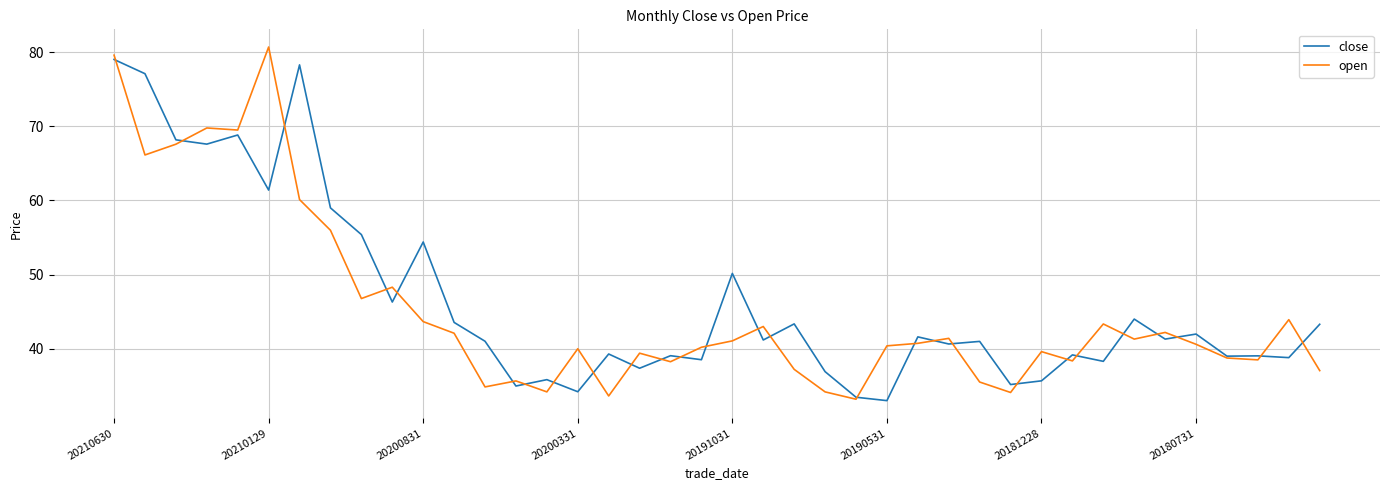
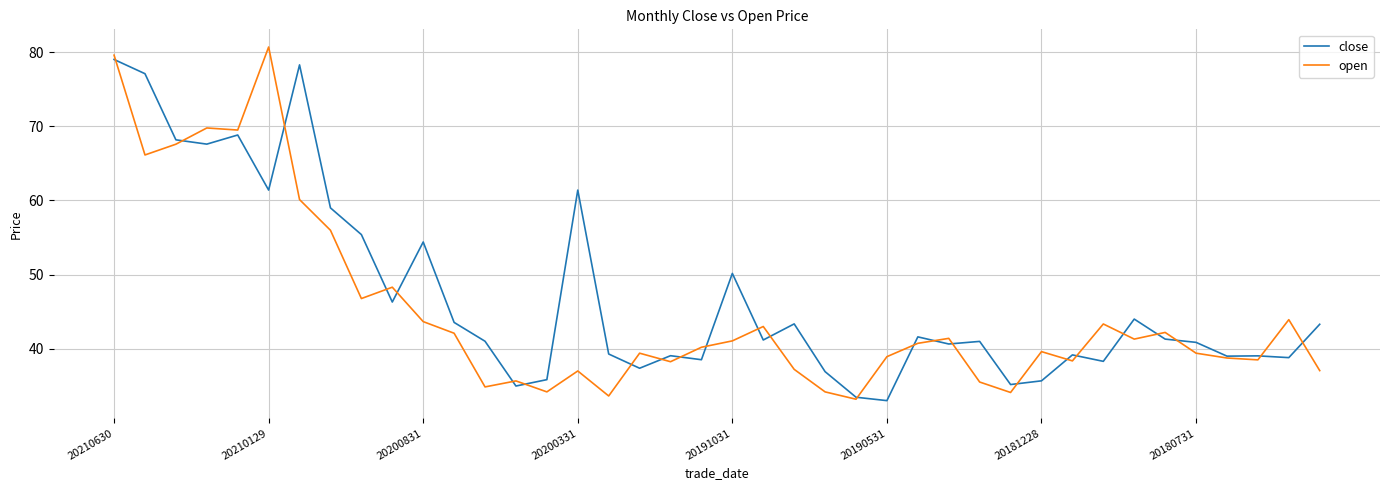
  {
    "close": {
      "20210630": 79,
      "20210129": 61,
      "20200831": 54,
-     "20200331": 34,
+     "20200331": 61,
      "20191031": 50,
      "20190531": 33,
      "20181228": 36,
-     "20180731": 42
+     "20180731": 41
    },
    "open": {
      "20210630": 80,
      "20210129": 81,
      "20200831": 44,
-     "20200331": 40,
+     "20200331": 37,
      "20191031": 41,
-     "20190531": 40,
+     "20190531": 39,
      "20181228": 40,
-     "20180731": 41
+     "20180731": 39
    }
  }
